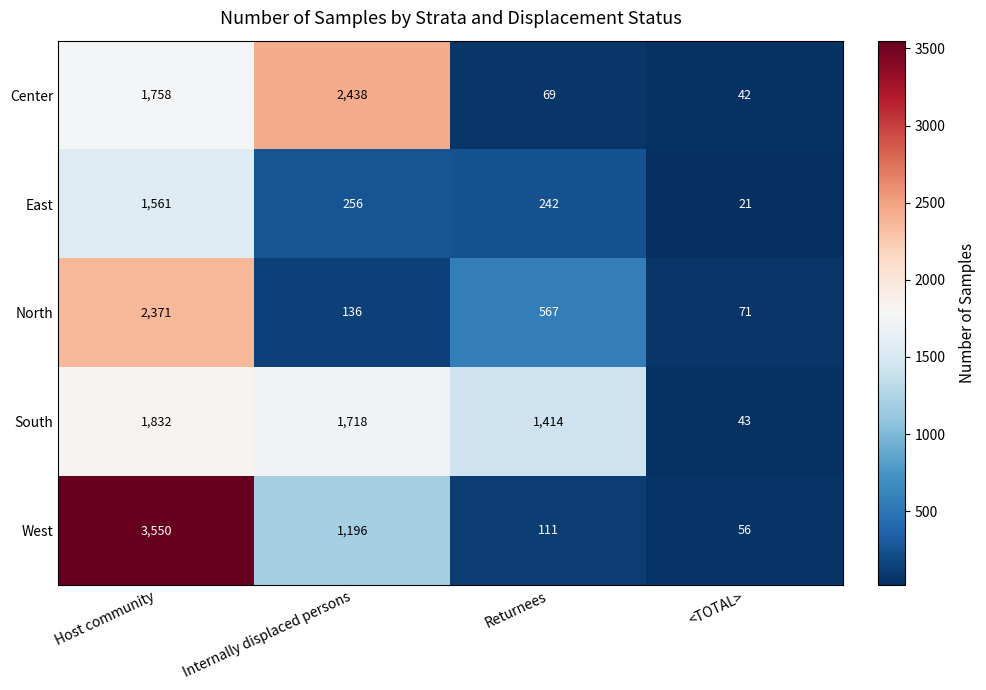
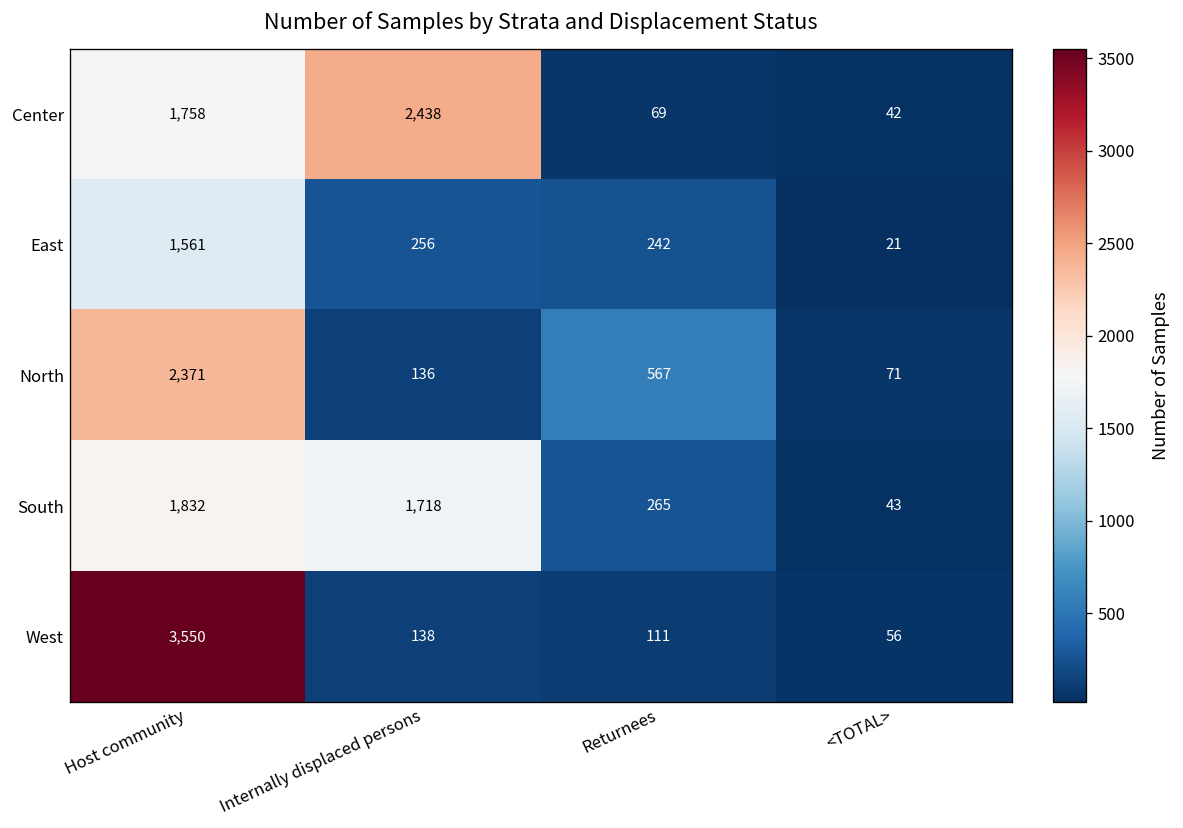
  {
    "Center": {
      "Host community": "1,758",
      "Internally displaced persons": "2,438",
      "Returnees": "69",
      "<TOTAL>": "42"
    },
    "East": {
      "Host community": "1,561",
      "Internally displaced persons": "256",
      "Returnees": "242",
      "<TOTAL>": "21"
    },
    "North": {
      "Host community": "2,371",
      "Internally displaced persons": "136",
      "Returnees": "567",
      "<TOTAL>": "71"
    },
    "South": {
      "Host community": "1,832",
      "Internally displaced persons": "1,718",
-     "Returnees": "1,414",
+     "Returnees": "265",
      "<TOTAL>": "43"
    },
    "West": {
      "Host community": "3,550",
-     "Internally displaced persons": "1,196",
+     "Internally displaced persons": "138",
      "Returnees": "111",
      "<TOTAL>": "56"
    }
  }
